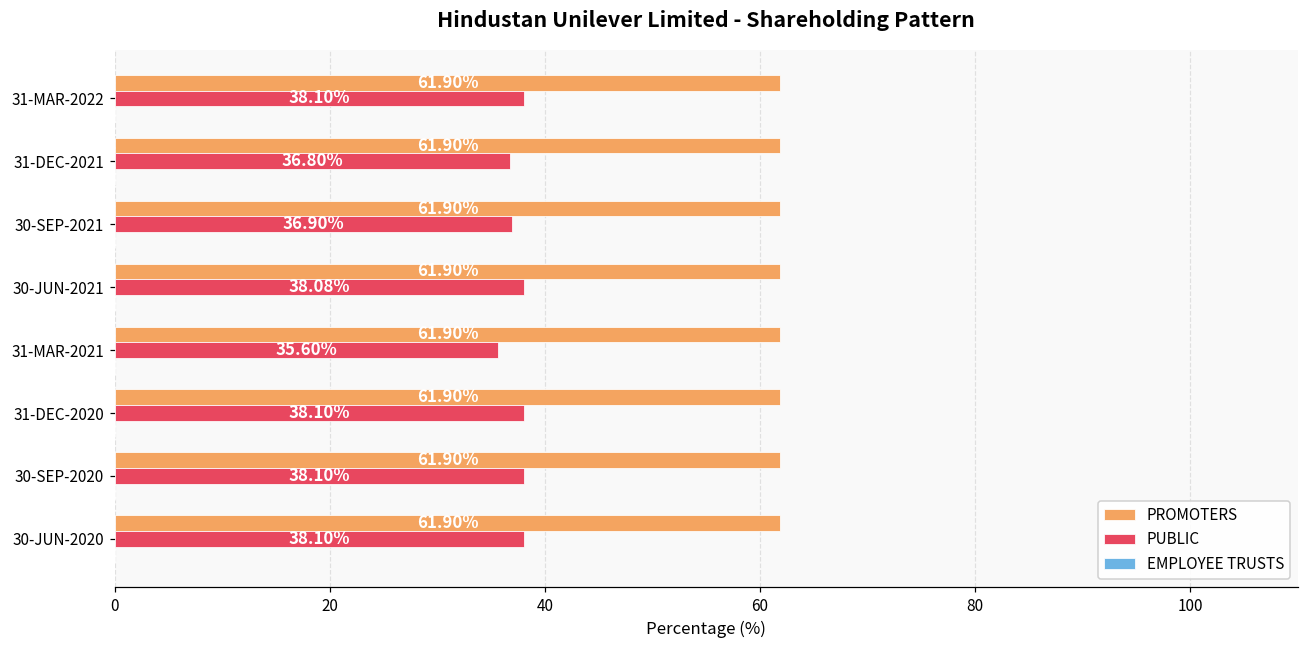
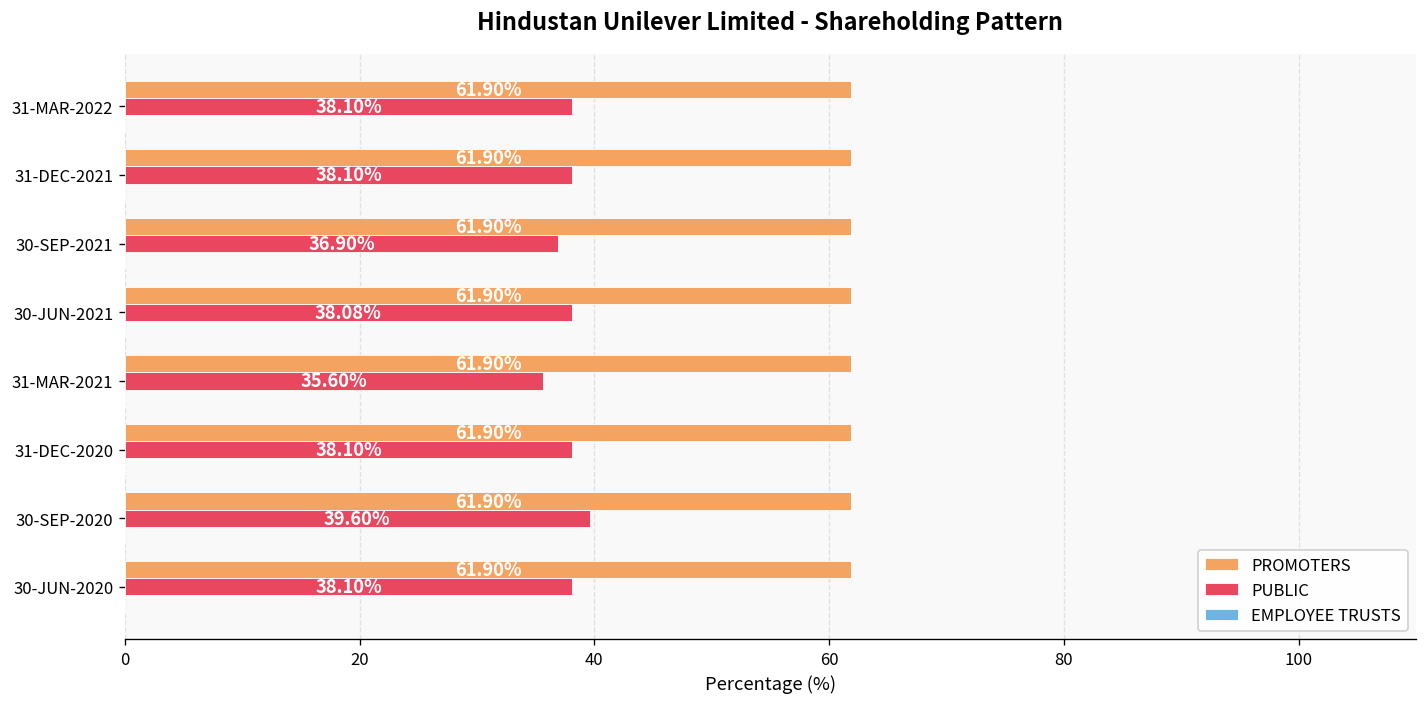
  {
    "PROMOTERS": {
      "31-MAR-2022": "61.90%",
      "31-DEC-2021": "61.90%",
      "30-SEP-2021": "61.90%",
      "30-JUN-2021": "61.90%",
      "31-MAR-2021": "61.90%",
      "31-DEC-2020": "61.90%",
      "30-SEP-2020": "61.90%",
      "30-JUN-2020": "61.90%"
    },
    "PUBLIC": {
      "31-MAR-2022": "38.10%",
-     "31-DEC-2021": "36.80%",
+     "31-DEC-2021": "38.10%",
      "30-SEP-2021": "36.90%",
      "30-JUN-2021": "38.08%",
      "31-MAR-2021": "35.60%",
      "31-DEC-2020": "38.10%",
-     "30-SEP-2020": "38.10%",
+     "30-SEP-2020": "39.60%",
      "30-JUN-2020": "38.10%"
    },
    "EMPLOYEE TRUSTS": {
      "31-MAR-2022": "0",
      "31-DEC-2021": "0",
      "30-SEP-2021": "0",
      "30-JUN-2021": "0",
      "31-MAR-2021": "0",
      "31-DEC-2020": "0",
      "30-SEP-2020": "0",
      "30-JUN-2020": "0"
    }
  }
